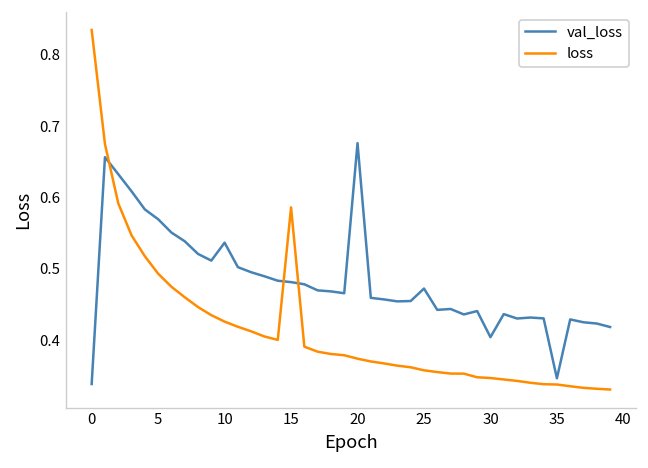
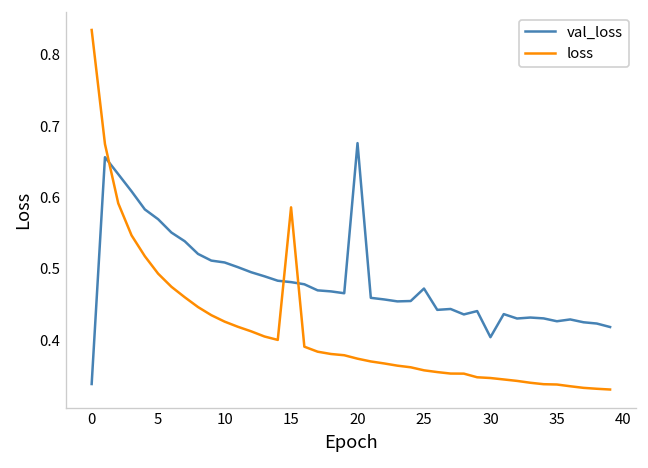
  {
    "val_loss": {
      "0": 0.34,
      "5": 0.57,
-     "10": 0.54,
+     "10": 0.51,
      "15": 0.48,
      "20": 0.68,
      "25": 0.47,
      "30": 0.40,
-     "35": 0.35
+     "35": 0.43
    },
    "loss": {
      "0": 0.83,
      "5": 0.49,
      "10": 0.43,
      "15": 0.59,
      "20": 0.37,
      "25": 0.36,
      "30": 0.35,
      "35": 0.34
    }
  }
